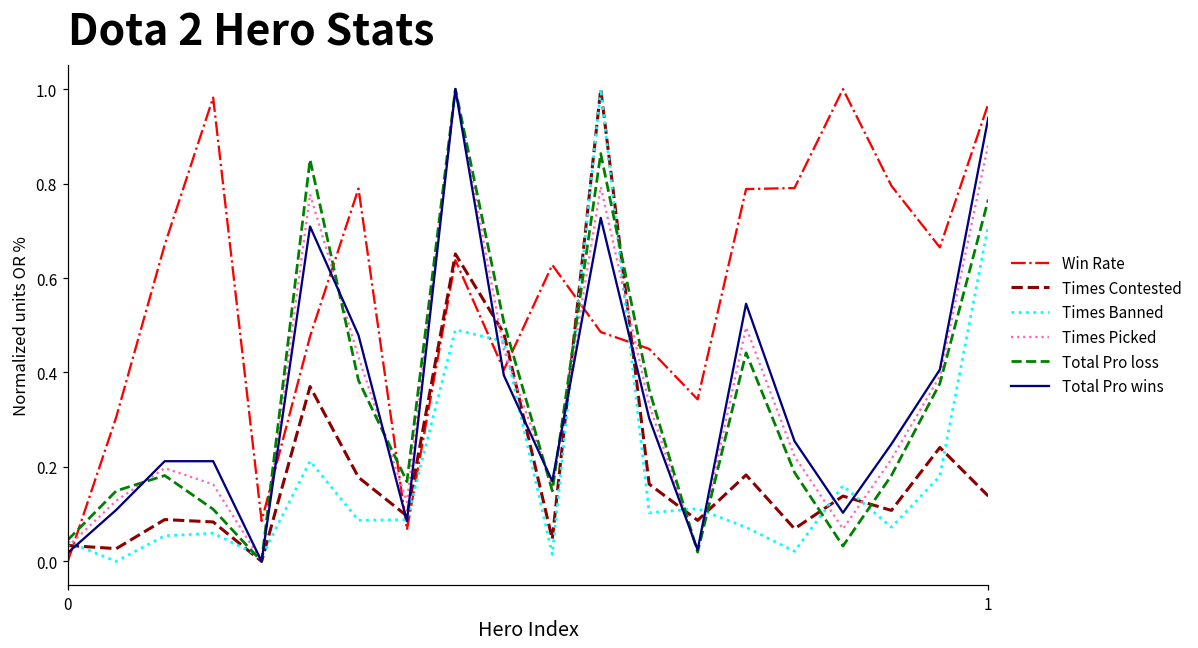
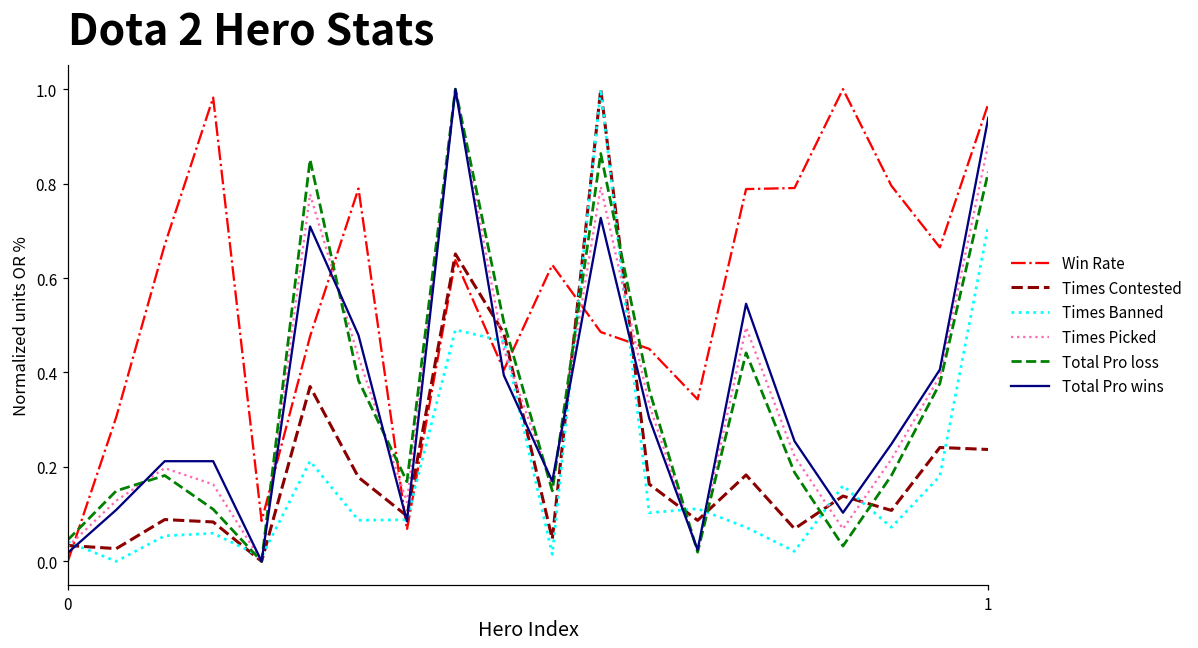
  {
    "Win Rate": {
      "0": 0.00,
      "1": 0.97
    },
    "Times Contested": {
-     "1": 0.14
+     "1": 0.24
    },
    "Times Banned": {
      "1": 0.71
    },
    "Times Picked": {
      "1": 0.88
    },
    "Total Pro loss": {
-     "1": 0.77
+     "1": 0.82
    },
    "Total Pro wins": {
      "0": 0.02,
      "1": 0.94
    }
  }
